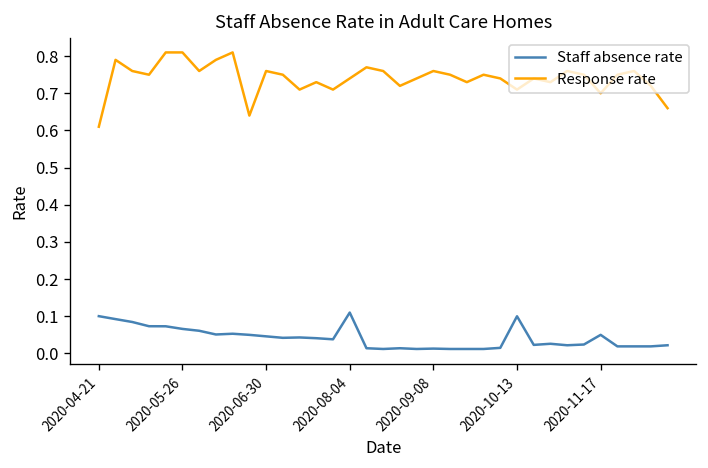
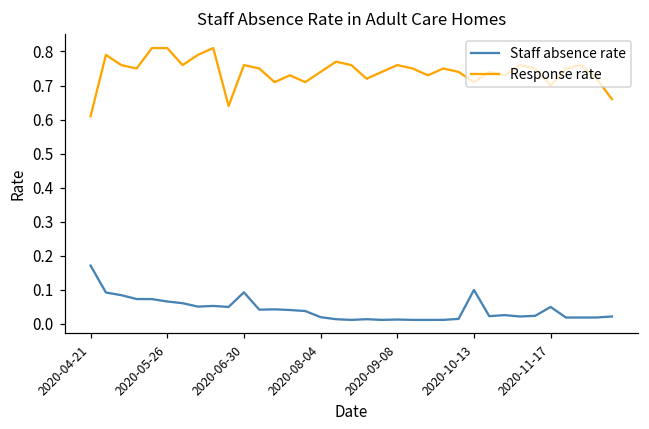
  {
    "Staff absence rate": {
-     "2020-04-21": 0.10,
+     "2020-04-21": 0.17,
      "2020-05-26": 0.07,
-     "2020-06-30": 0.05,
-     "2020-08-04": 0.11,
+     "2020-06-30": 0.09,
+     "2020-08-04": 0.02,
      "2020-09-08": 0.01,
      "2020-10-13": 0.10,
      "2020-11-17": 0.05
    },
    "Response rate": {
      "2020-04-21": 0.61,
      "2020-05-26": 0.81,
      "2020-06-30": 0.76,
      "2020-08-04": 0.74,
      "2020-09-08": 0.76
    }
  }
